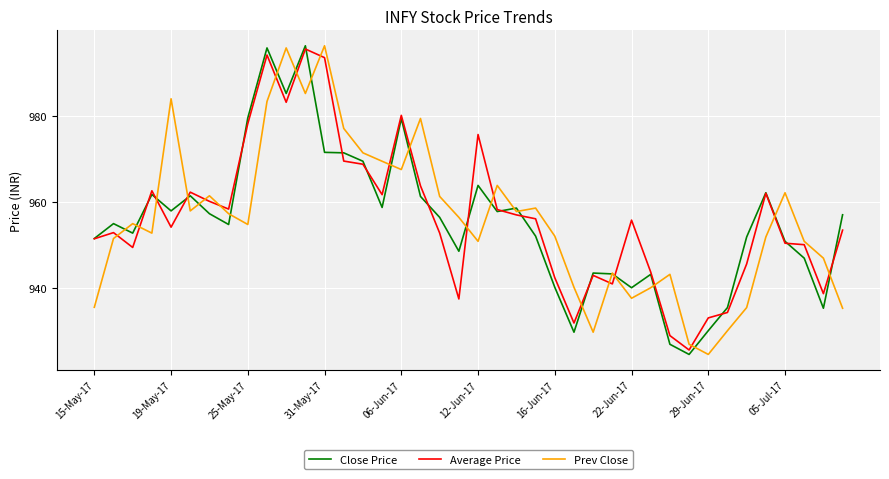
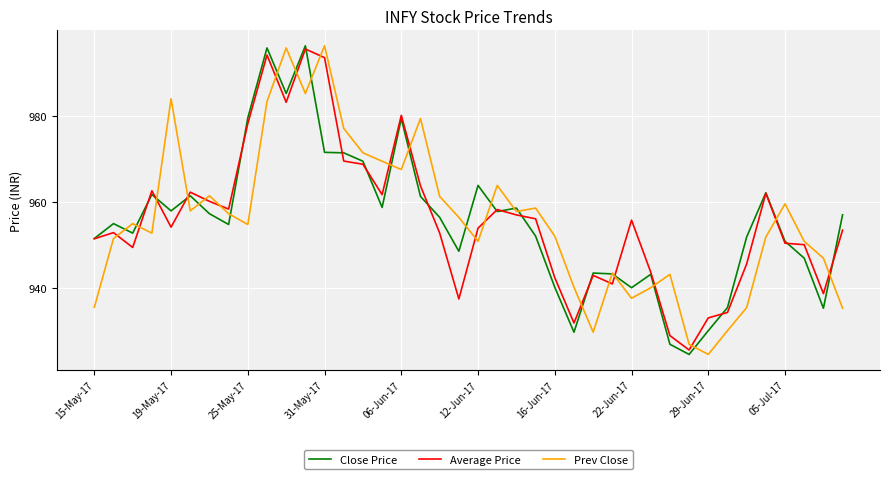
  {
    "Close Price": {
      "19-May-17": 958,
      "25-May-17": 980,
      "31-May-17": 972,
      "06-Jun-17": 979,
      "12-Jun-17": 964,
      "16-Jun-17": 940,
      "22-Jun-17": 940,
      "29-Jun-17": 930
    },
    "Average Price": {
      "19-May-17": 954,
      "25-May-17": 978,
      "31-May-17": 993,
      "06-Jun-17": 980,
-     "12-Jun-17": 976,
+     "12-Jun-17": 954,
      "16-Jun-17": 942,
      "22-Jun-17": 956,
      "29-Jun-17": 933
    },
    "Prev Close": {
      "15-May-17": 936,
      "19-May-17": 984,
      "25-May-17": 955,
      "31-May-17": 996,
      "06-Jun-17": 968,
      "12-Jun-17": 951,
      "16-Jun-17": 952,
      "22-Jun-17": 938,
      "29-Jun-17": 925,
-     "05-Jul-17": 962
+     "05-Jul-17": 960
    }
  }
